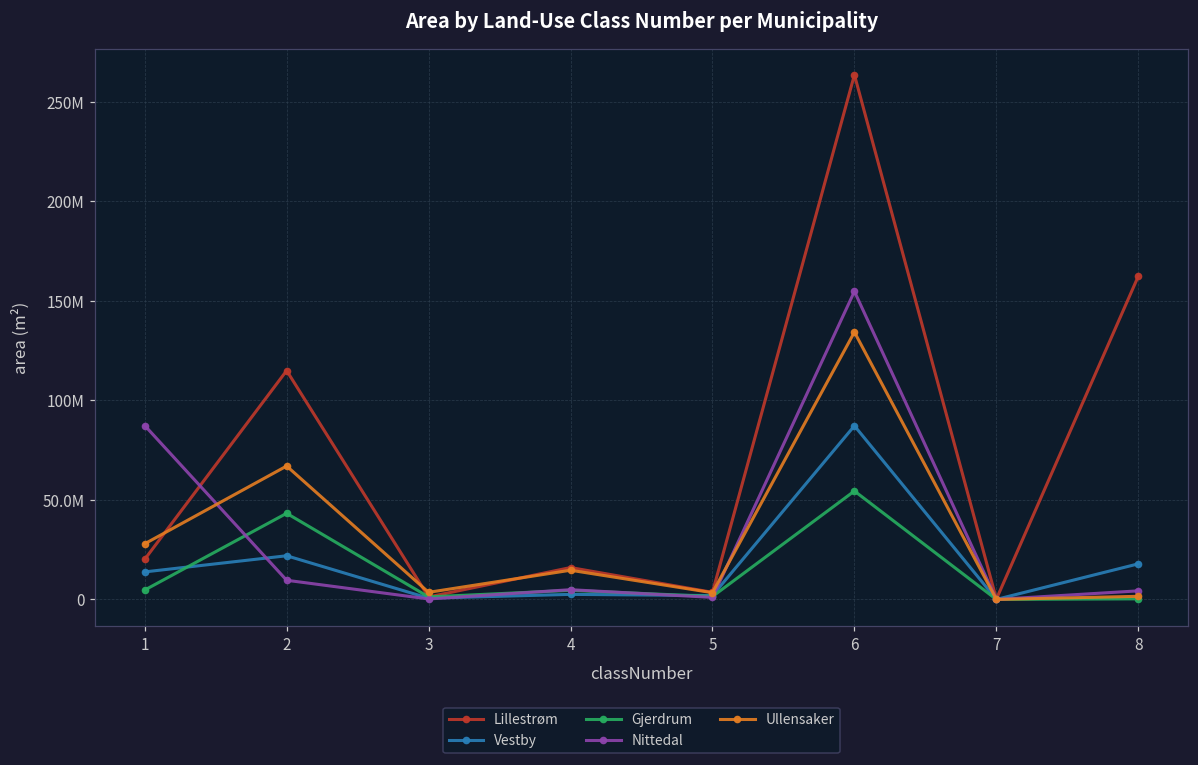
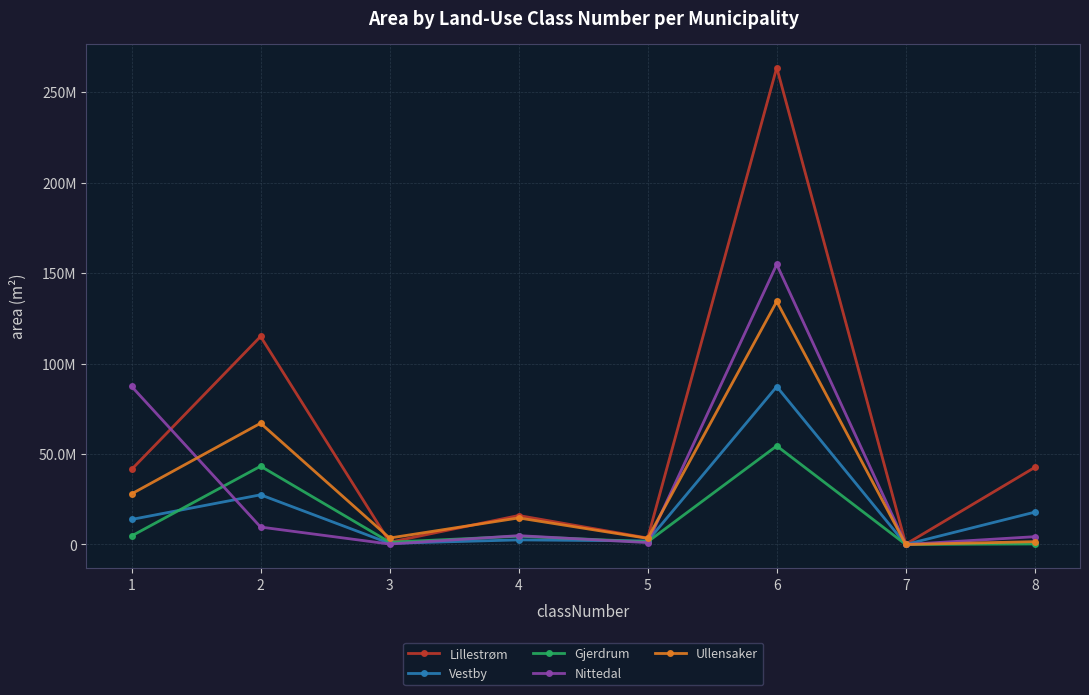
  {
    "Lillestrøm": {
-     "1": 20000000,
+     "1": 41000000,
      "2": 115000000,
      "6": 264000000,
-     "8": 162000000
+     "8": 43000000
    },
    "Vestby": {
      "1": 14000000,
-     "2": 22000000,
+     "2": 27000000,
      "4": 3000000,
      "6": 87000000,
      "8": 18000000
    },
    "Gjerdrum": {
      "1": 5000000,
      "2": 43000000,
      "6": 54000000
    },
    "Nittedal": {
      "1": 87000000,
      "2": 10000000,
      "6": 155000000,
      "8": 4000000
    },
    "Ullensaker": {
      "1": 28000000,
      "2": 67000000,
      "3": 4000000,
      "6": 134000000
    }
  }
